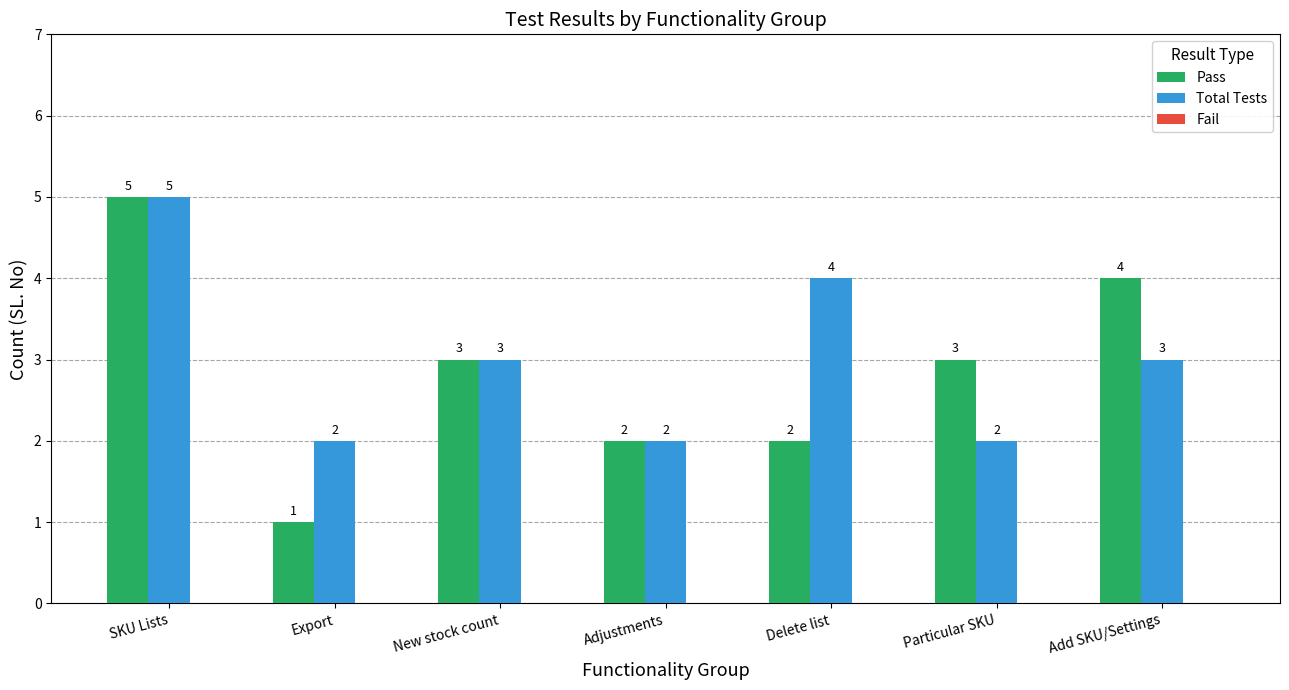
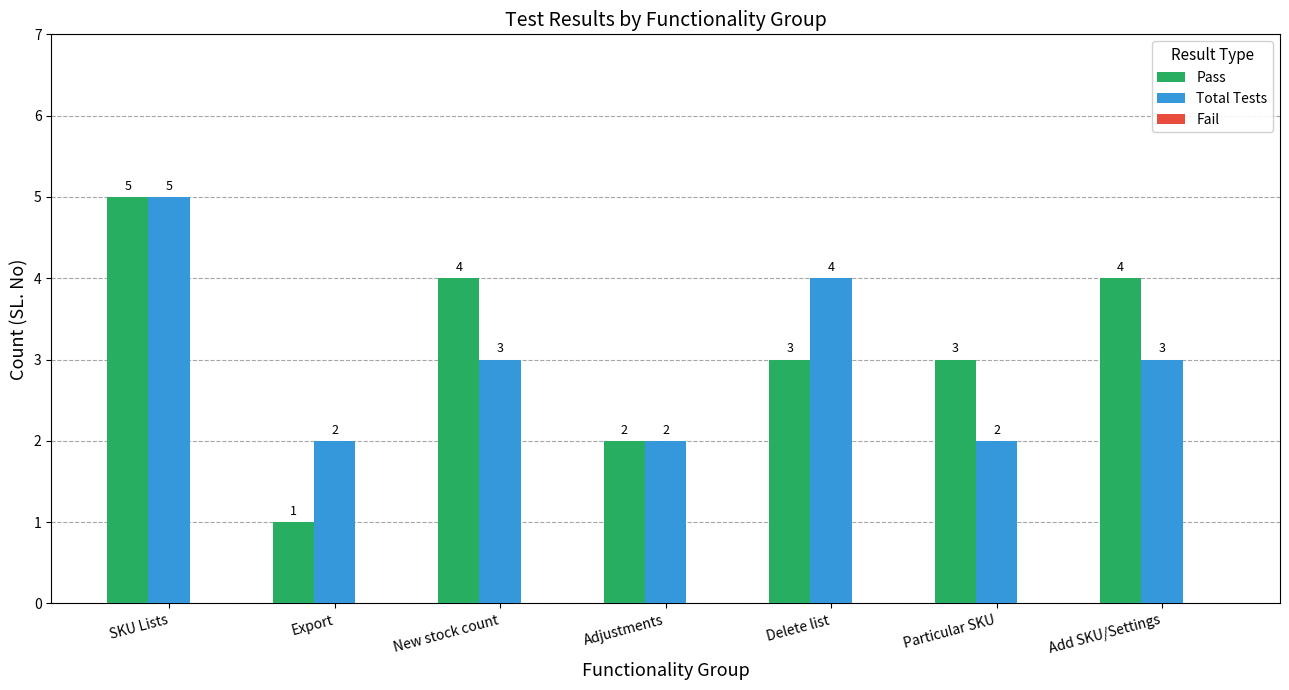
  {
    "Pass": {
      "SKU Lists": 5,
      "Export": 1,
-     "New stock count": 3,
+     "New stock count": 4,
      "Adjustments": 2,
-     "Delete list": 2,
+     "Delete list": 3,
      "Particular SKU": 3,
      "Add SKU/Settings": 4
    },
    "Total Tests": {
      "SKU Lists": 5,
      "Export": 2,
      "New stock count": 3,
      "Adjustments": 2,
      "Delete list": 4,
      "Particular SKU": 2,
      "Add SKU/Settings": 3
    },
    "Fail": {
      "SKU Lists": 0.0,
      "Export": 0.0,
      "New stock count": 0.0,
      "Adjustments": 0.0,
      "Delete list": 0.0,
      "Particular SKU": 0.0,
      "Add SKU/Settings": 0.0
    }
  }
